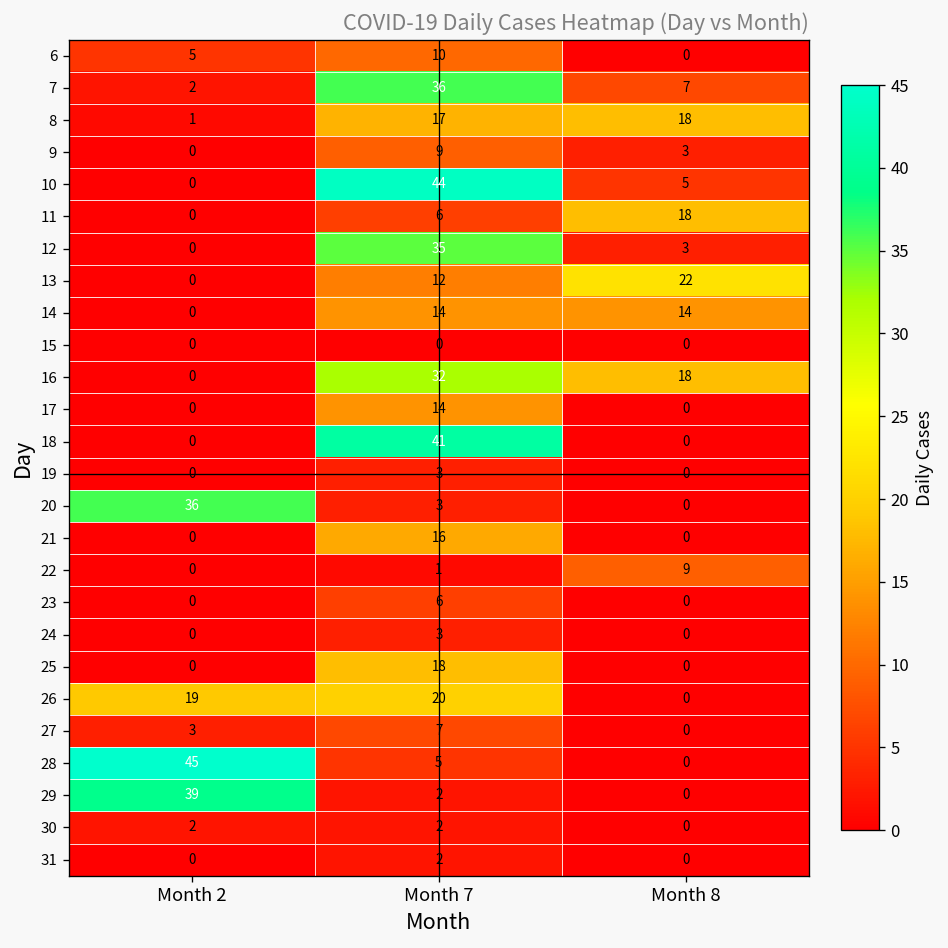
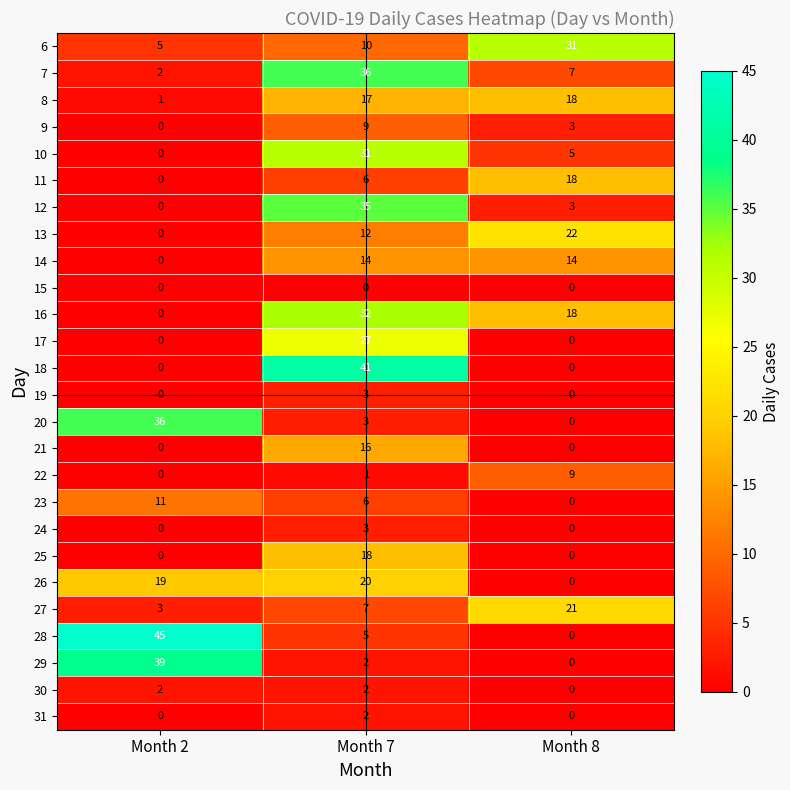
  {
    "6": {
      "Month 2": 5,
      "Month 7": 10,
-     "Month 8": 0
+     "Month 8": 31
    },
    "7": {
      "Month 2": 2,
      "Month 7": 36,
      "Month 8": 7
    },
    "8": {
      "Month 2": 1,
      "Month 7": 17,
      "Month 8": 18
    },
    "9": {
      "Month 2": 0,
      "Month 7": 9,
      "Month 8": 3
    },
    "10": {
      "Month 2": 0,
-     "Month 7": 44,
+     "Month 7": 31,
      "Month 8": 5
    },
    "11": {
      "Month 2": 0,
      "Month 7": 6,
      "Month 8": 18
    },
    "12": {
      "Month 2": 0,
      "Month 7": 35,
      "Month 8": 3
    },
    "13": {
      "Month 2": 0,
      "Month 7": 12,
      "Month 8": 22
    },
    "14": {
      "Month 2": 0,
      "Month 7": 14,
      "Month 8": 14
    },
    "15": {
      "Month 2": 0,
      "Month 7": 0,
      "Month 8": 0
    },
    "16": {
      "Month 2": 0,
      "Month 7": 32,
      "Month 8": 18
    },
    "17": {
      "Month 2": 0,
-     "Month 7": 14,
+     "Month 7": 27,
      "Month 8": 0
    },
    "18": {
      "Month 2": 0,
      "Month 7": 41,
      "Month 8": 0
    },
    "19": {
      "Month 2": 0,
      "Month 7": 3,
      "Month 8": 0
    },
    "20": {
      "Month 2": 36,
      "Month 7": 3,
      "Month 8": 0
    },
    "21": {
      "Month 2": 0,
      "Month 7": 16,
      "Month 8": 0
    },
    "22": {
      "Month 2": 0,
      "Month 7": 1,
      "Month 8": 9
    },
    "23": {
-     "Month 2": 0,
+     "Month 2": 11,
      "Month 7": 6,
      "Month 8": 0
    },
    "24": {
      "Month 2": 0,
      "Month 7": 3,
      "Month 8": 0
    },
    "25": {
      "Month 2": 0,
      "Month 7": 18,
      "Month 8": 0
    },
    "26": {
      "Month 2": 19,
      "Month 7": 20,
      "Month 8": 0
    },
    "27": {
      "Month 2": 3,
      "Month 7": 7,
-     "Month 8": 0
+     "Month 8": 21
    },
    "28": {
      "Month 2": 45,
      "Month 7": 5,
      "Month 8": 0
    },
    "29": {
      "Month 2": 39,
      "Month 7": 2,
      "Month 8": 0
    },
    "30": {
      "Month 2": 2,
      "Month 7": 2,
      "Month 8": 0
    },
    "31": {
      "Month 2": 0,
      "Month 7": 2,
      "Month 8": 0
    }
  }
